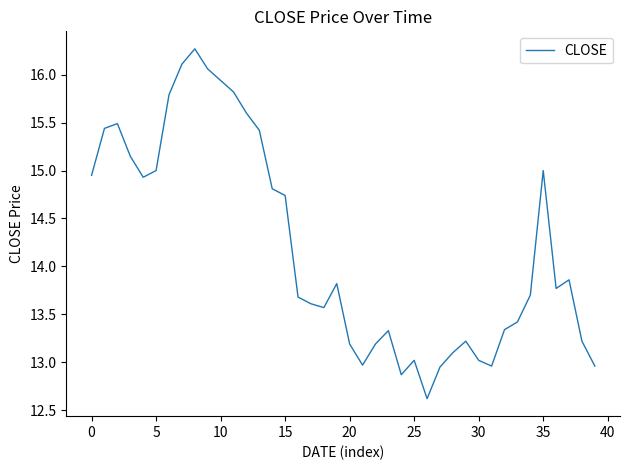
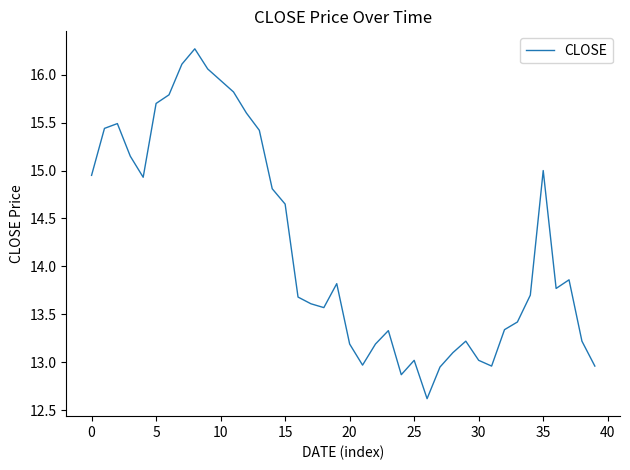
  {
    "0": 15.0,
-   "5": 15.0,
+   "5": 15.7,
    "10": 15.9,
-   "15": 14.74,
+   "15": 14.65,
    "20": 13.2,
    "25": 13.0,
    "30": 13.0,
    "35": 15.0
  }
